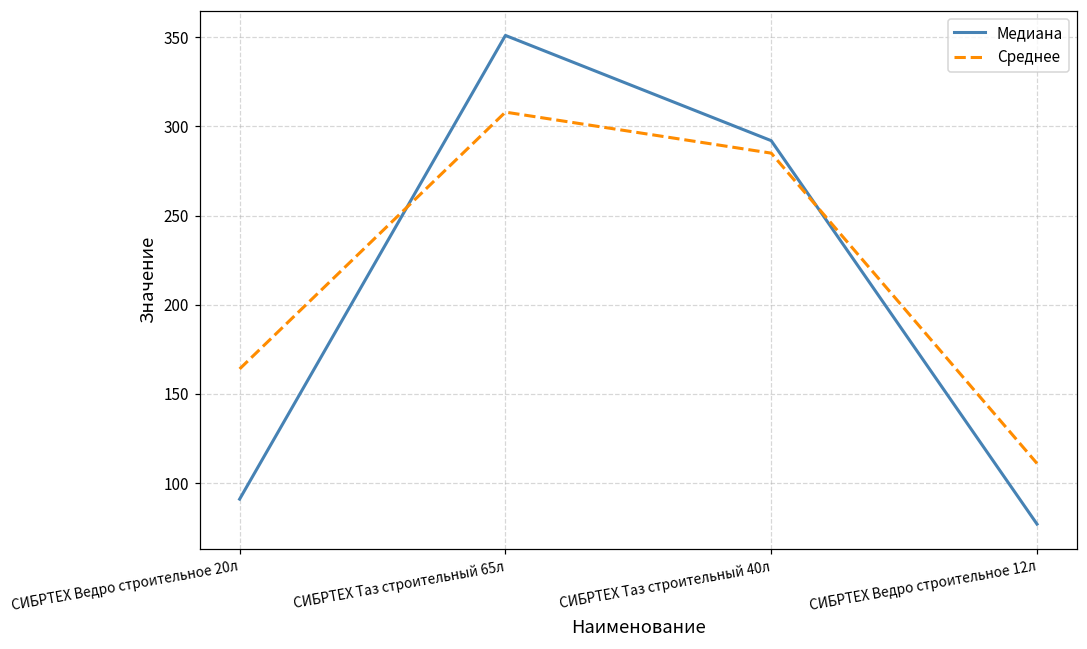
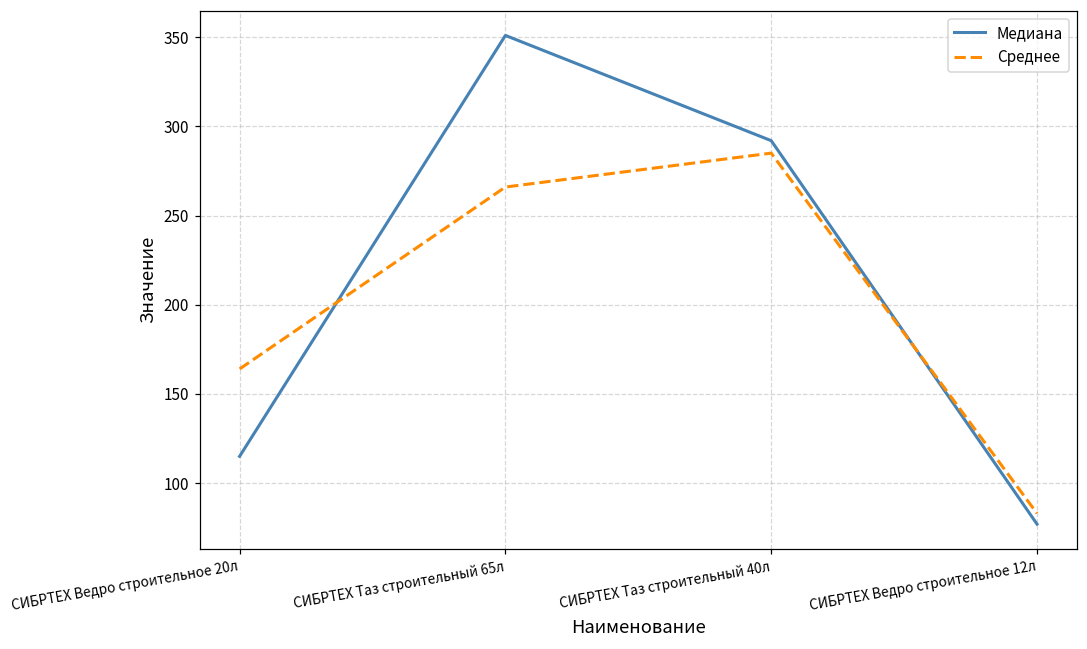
  {
    "Медиана": {
-     "СИБРТЕХ Ведро строительное 20л": 91,
+     "СИБРТЕХ Ведро строительное 20л": 115,
      "СИБРТЕХ Таз строительный 65л": 351,
      "СИБРТЕХ Таз строительный 40л": 292,
      "СИБРТЕХ Ведро строительное 12л": 77
    },
    "Среднее": {
      "СИБРТЕХ Ведро строительное 20л": 164,
-     "СИБРТЕХ Таз строительный 65л": 308,
+     "СИБРТЕХ Таз строительный 65л": 266,
      "СИБРТЕХ Таз строительный 40л": 285,
-     "СИБРТЕХ Ведро строительное 12л": 111
+     "СИБРТЕХ Ведро строительное 12л": 83
    }
  }
